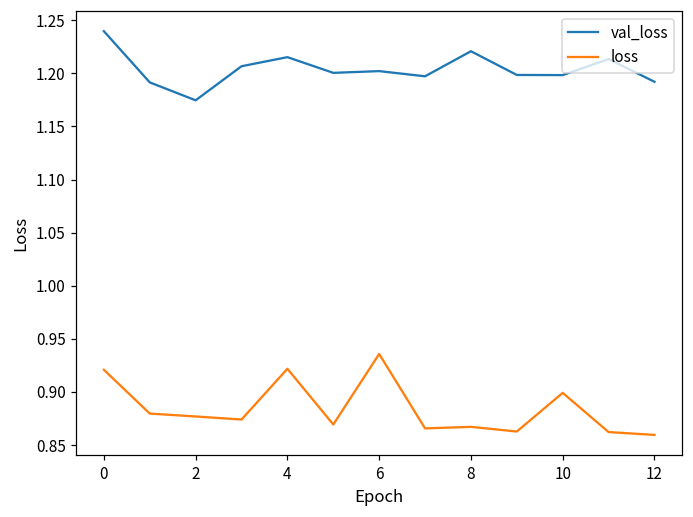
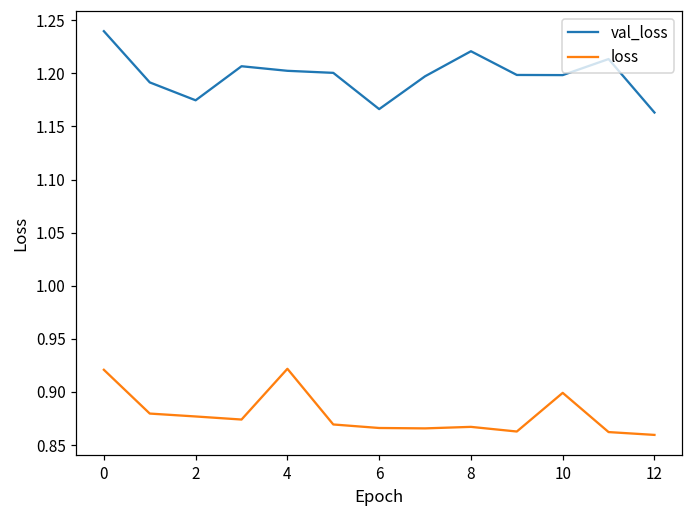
  {
    "val_loss": {
      "0": 1.24,
      "2": 1.17,
-     "4": 1.22,
-     "6": 1.20,
+     "4": 1.20,
+     "6": 1.17,
      "8": 1.22,
      "10": 1.20,
-     "12": 1.19
+     "12": 1.16
    },
    "loss": {
      "0": 0.92,
      "2": 0.88,
      "4": 0.92,
-     "6": 0.94,
+     "6": 0.87,
      "8": 0.87,
      "10": 0.90,
      "12": 0.86
    }
  }
